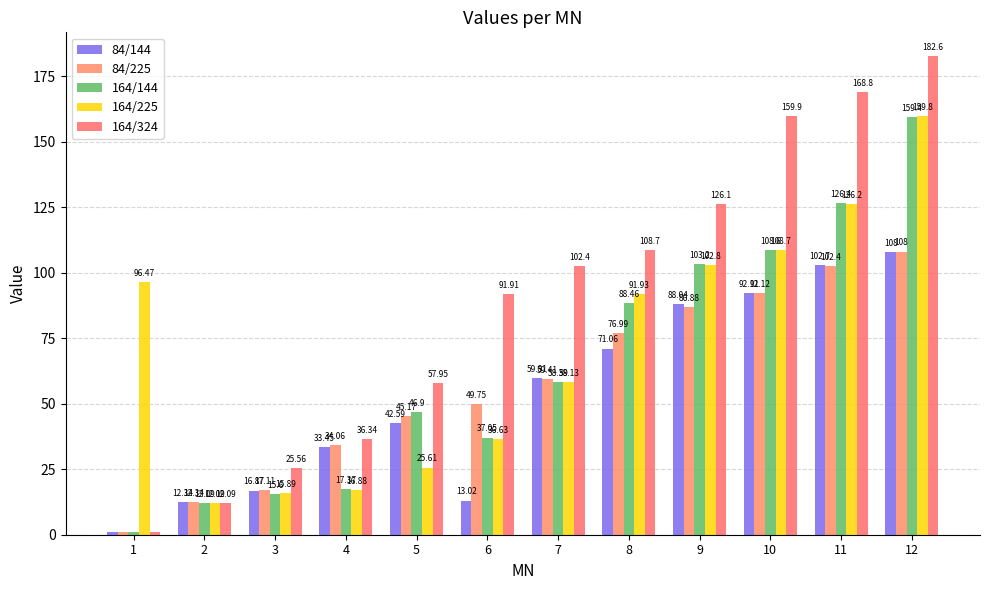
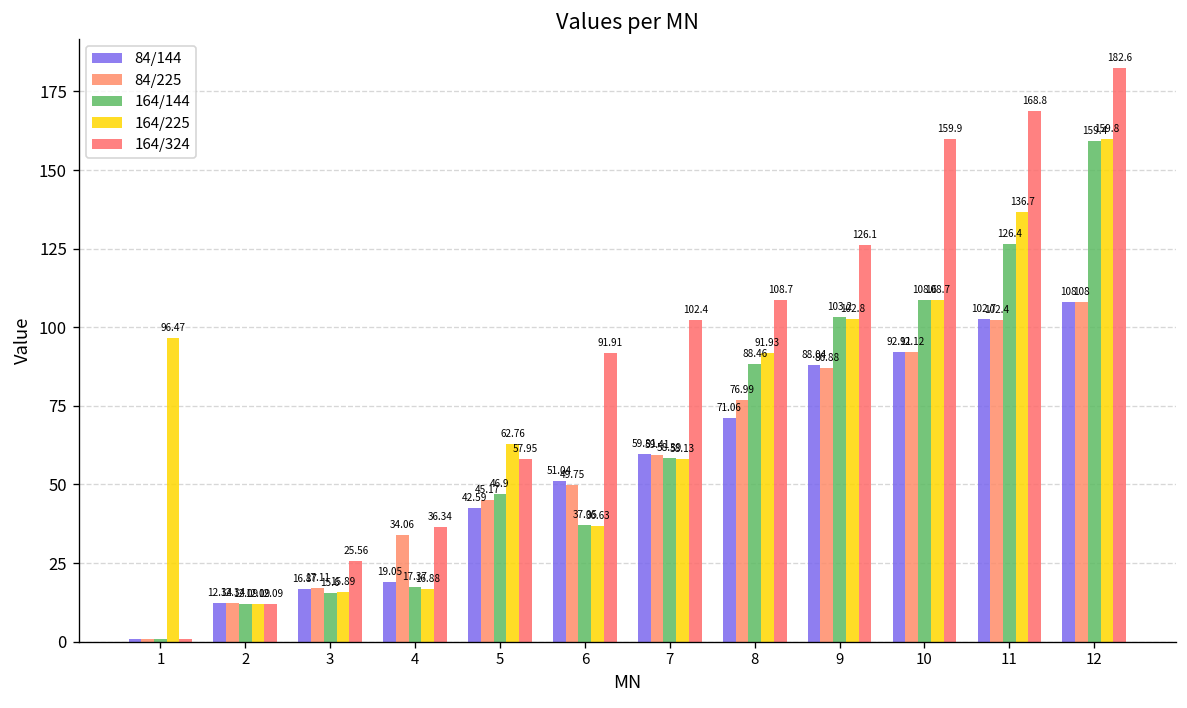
  {
    "84/144": {
-     "4": 33.45,
+     "4": 19.05,
      "5": 42.59,
-     "6": 13.02,
+     "6": 51.04,
      "8": 71.06
    },
    "164/144": {
      "8": 88.46,
      "11": 126.4
    },
    "164/225": {
      "1": 96.47,
-     "5": 25.61,
+     "5": 62.76,
      "8": 91.93,
-     "11": 126.2
+     "11": 136.7
    }
  }
